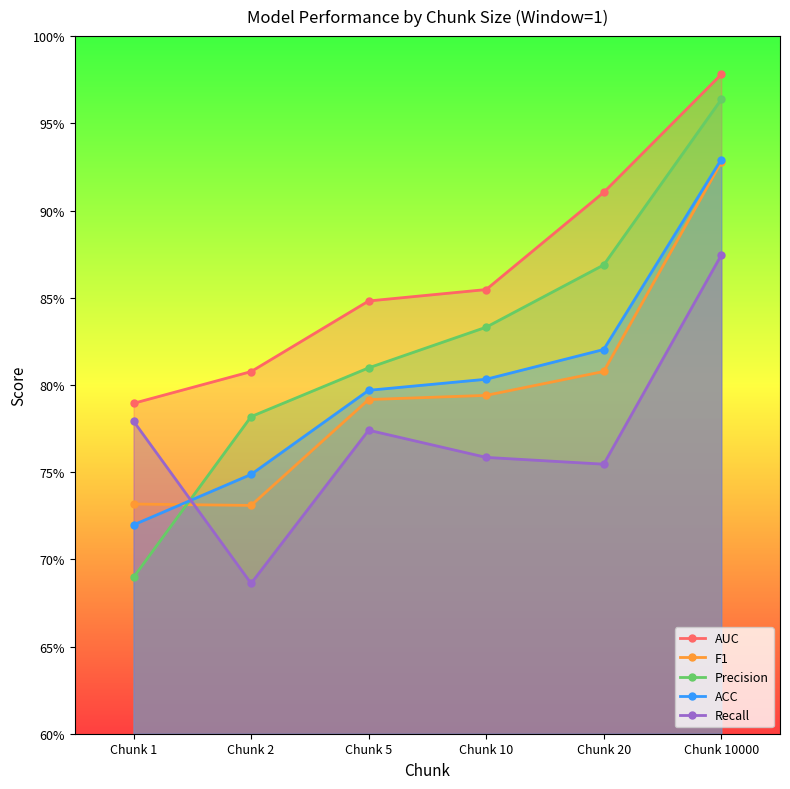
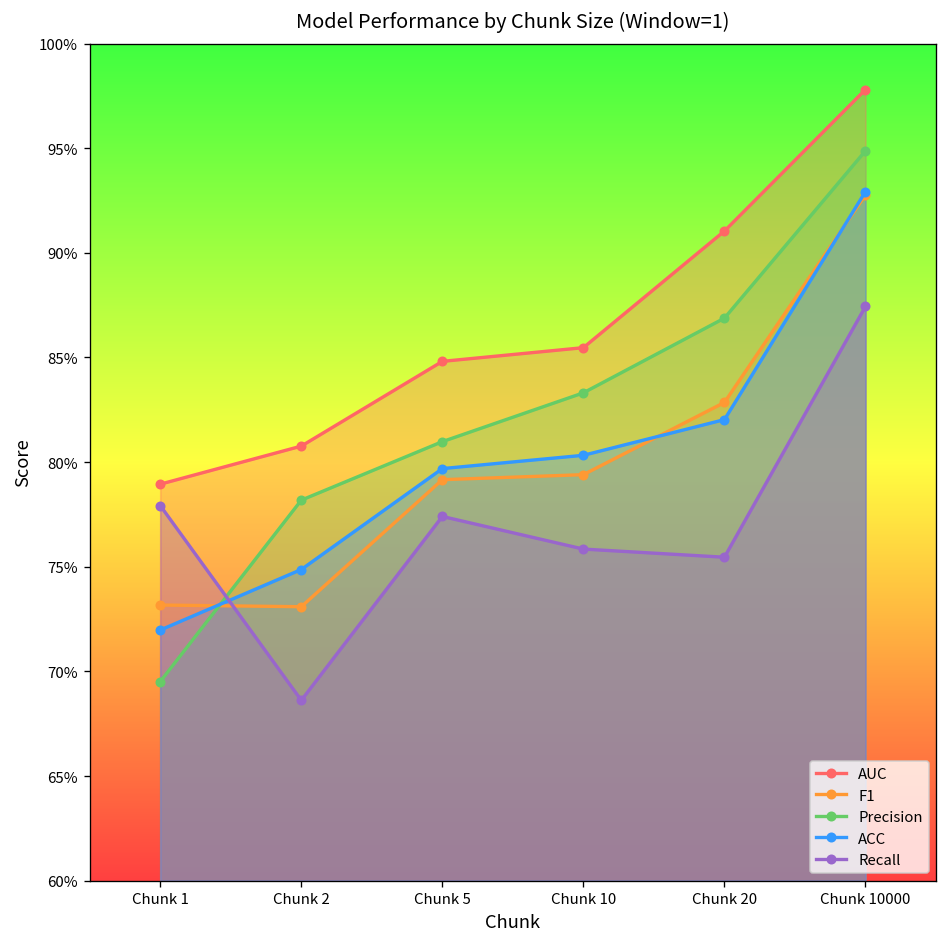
  {
    "AUC": {
      "Chunk 1": "78.9%",
      "Chunk 2": "80.8%",
      "Chunk 5": "84.8%",
      "Chunk 10": "85.5%",
      "Chunk 20": "91.0%",
      "Chunk 10000": "97.8%"
    },
    "F1": {
      "Chunk 1": "73.2%",
      "Chunk 2": "73.1%",
      "Chunk 5": "79.2%",
      "Chunk 10": "79.4%",
-     "Chunk 20": "80.8%",
+     "Chunk 20": "82.9%",
      "Chunk 10000": "92.8%"
    },
    "Precision": {
-     "Chunk 1": "69.0%",
+     "Chunk 1": "69.5%",
      "Chunk 2": "78.2%",
      "Chunk 5": "81.0%",
      "Chunk 10": "83.3%",
      "Chunk 20": "86.9%",
-     "Chunk 10000": "96.4%"
+     "Chunk 10000": "94.9%"
    },
    "ACC": {
      "Chunk 1": "72.0%",
      "Chunk 2": "74.9%",
      "Chunk 5": "79.7%",
      "Chunk 10": "80.3%",
      "Chunk 20": "82.0%",
      "Chunk 10000": "92.9%"
    },
    "Recall": {
      "Chunk 1": "77.9%",
      "Chunk 2": "68.6%",
      "Chunk 5": "77.4%",
      "Chunk 10": "75.8%",
      "Chunk 20": "75.5%",
      "Chunk 10000": "87.4%"
    }
  }
